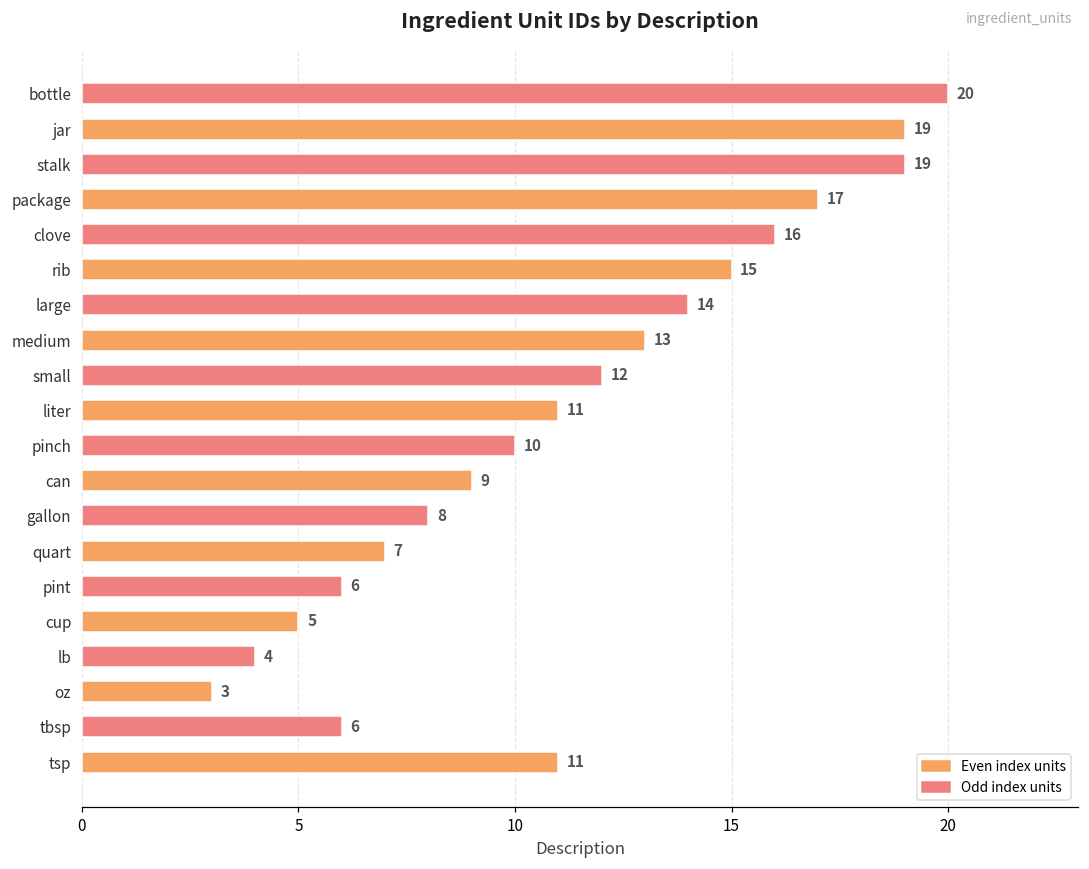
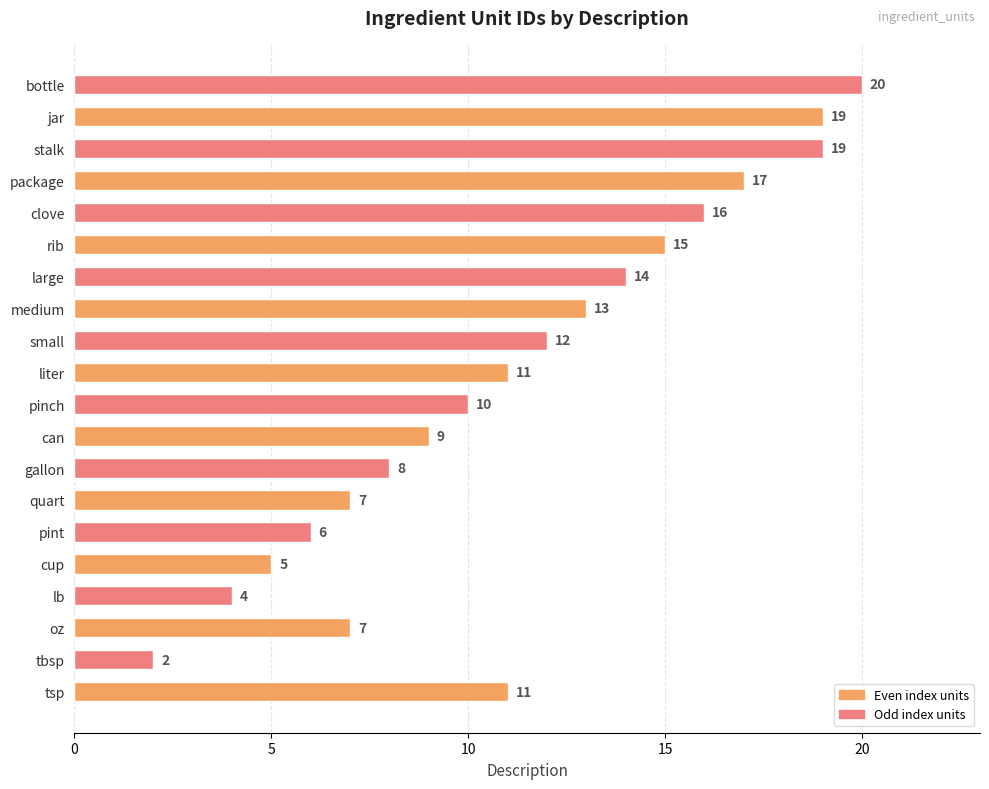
  {
    "bottle": 20,
    "jar": 19,
    "stalk": 19,
    "package": 17,
    "clove": 16,
    "rib": 15,
    "large": 14,
    "medium": 13,
    "small": 12,
    "liter": 11,
    "pinch": 10,
    "can": 9,
    "gallon": 8,
    "quart": 7,
    "pint": 6,
    "cup": 5,
    "lb": 4,
-   "oz": 3,
-   "tbsp": 6,
+   "oz": 7,
+   "tbsp": 2,
    "tsp": 11
  }
